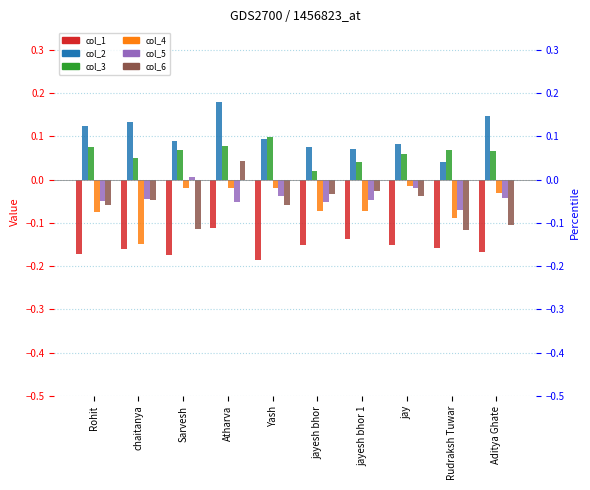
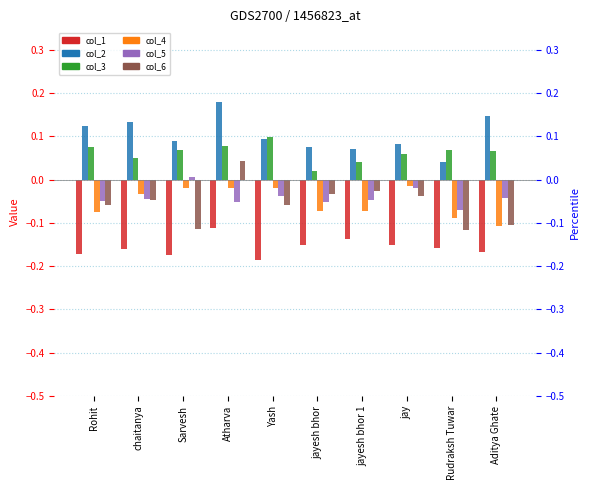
  {
    "col_1": {
      "Rohit": -0.17,
      "chaitanya": -0.16,
      "Sarvesh": -0.17,
      "Atharva": -0.11,
      "Yash": -0.18,
      "jayesh bhor": -0.15,
      "jayesh bhor 1": -0.14,
      "jay": -0.15,
      "Rudraksh Tuwar": -0.16,
      "Aditya Ghate": -0.17
    },
    "col_2": {
      "Rohit": 0.12,
      "chaitanya": 0.13,
      "Sarvesh": 0.09,
      "Atharva": 0.18,
      "Yash": 0.09,
      "jayesh bhor": 0.08,
      "jayesh bhor 1": 0.07,
      "jay": 0.08,
      "Rudraksh Tuwar": 0.04,
      "Aditya Ghate": 0.15
    },
    "col_3": {
      "Rohit": 0.08,
      "chaitanya": 0.05,
      "Sarvesh": 0.07,
      "Atharva": 0.08,
      "Yash": 0.10,
      "jayesh bhor": 0.02,
      "jayesh bhor 1": 0.04,
      "jay": 0.06,
      "Rudraksh Tuwar": 0.07,
      "Aditya Ghate": 0.07
    },
    "col_4": {
      "Rohit": -0.08,
-     "chaitanya": -0.15,
+     "chaitanya": -0.03,
      "Sarvesh": -0.02,
      "Atharva": -0.02,
      "Yash": -0.02,
      "jayesh bhor": -0.07,
      "jayesh bhor 1": -0.07,
      "jay": -0.02,
      "Rudraksh Tuwar": -0.09,
-     "Aditya Ghate": -0.03
+     "Aditya Ghate": -0.11
    },
    "col_5": {
      "Rohit": -0.05,
      "chaitanya": -0.04,
      "Sarvesh": 0.01,
      "Atharva": -0.05,
      "Yash": -0.04,
      "jayesh bhor": -0.05,
      "jayesh bhor 1": -0.05,
      "jay": -0.02,
      "Rudraksh Tuwar": -0.07,
      "Aditya Ghate": -0.04
    },
    "col_6": {
      "Rohit": -0.06,
      "chaitanya": -0.05,
      "Sarvesh": -0.11,
      "Atharva": 0.04,
      "Yash": -0.06,
      "jayesh bhor": -0.03,
      "jayesh bhor 1": -0.03,
      "jay": -0.04,
      "Rudraksh Tuwar": -0.12,
      "Aditya Ghate": -0.10
    }
  }
